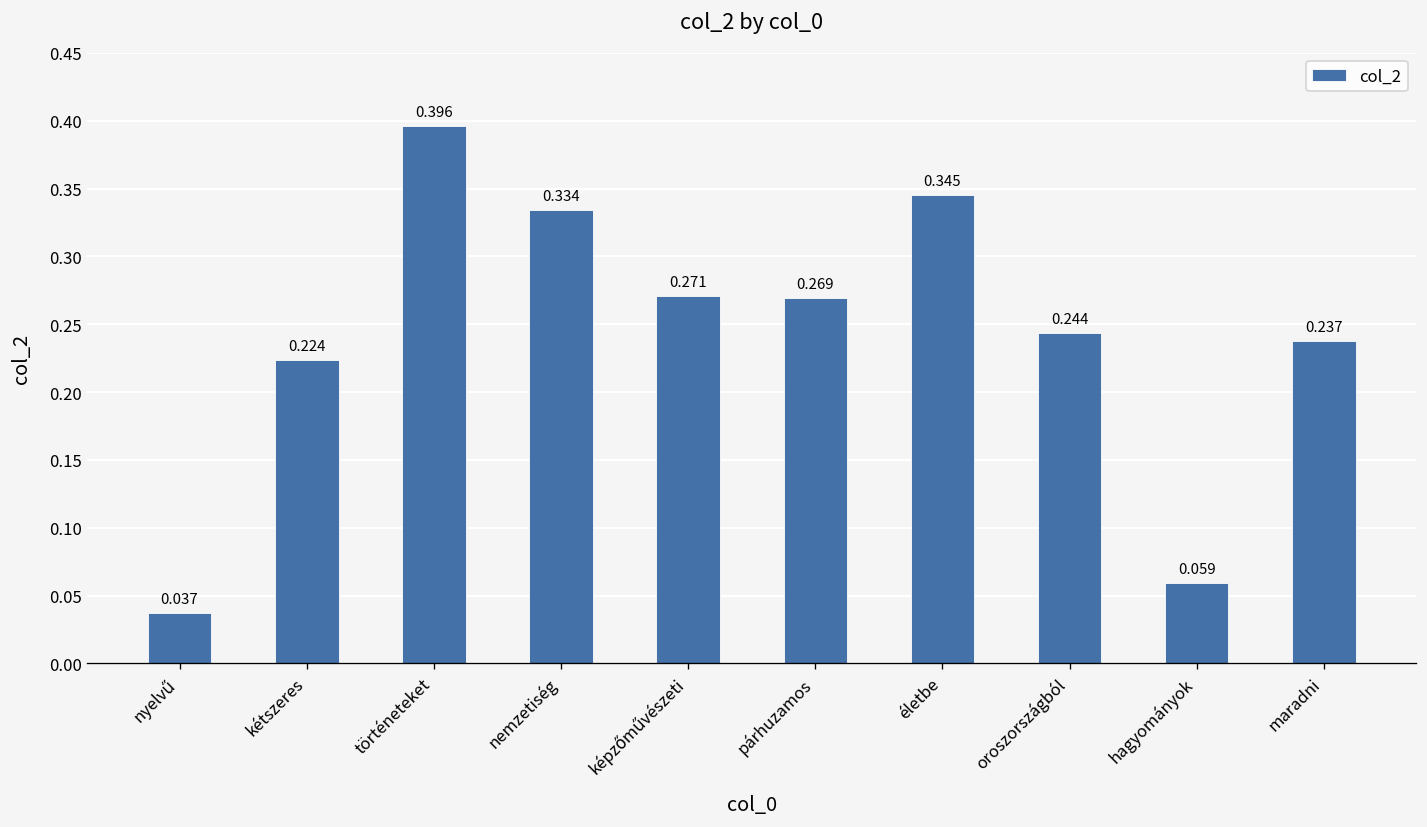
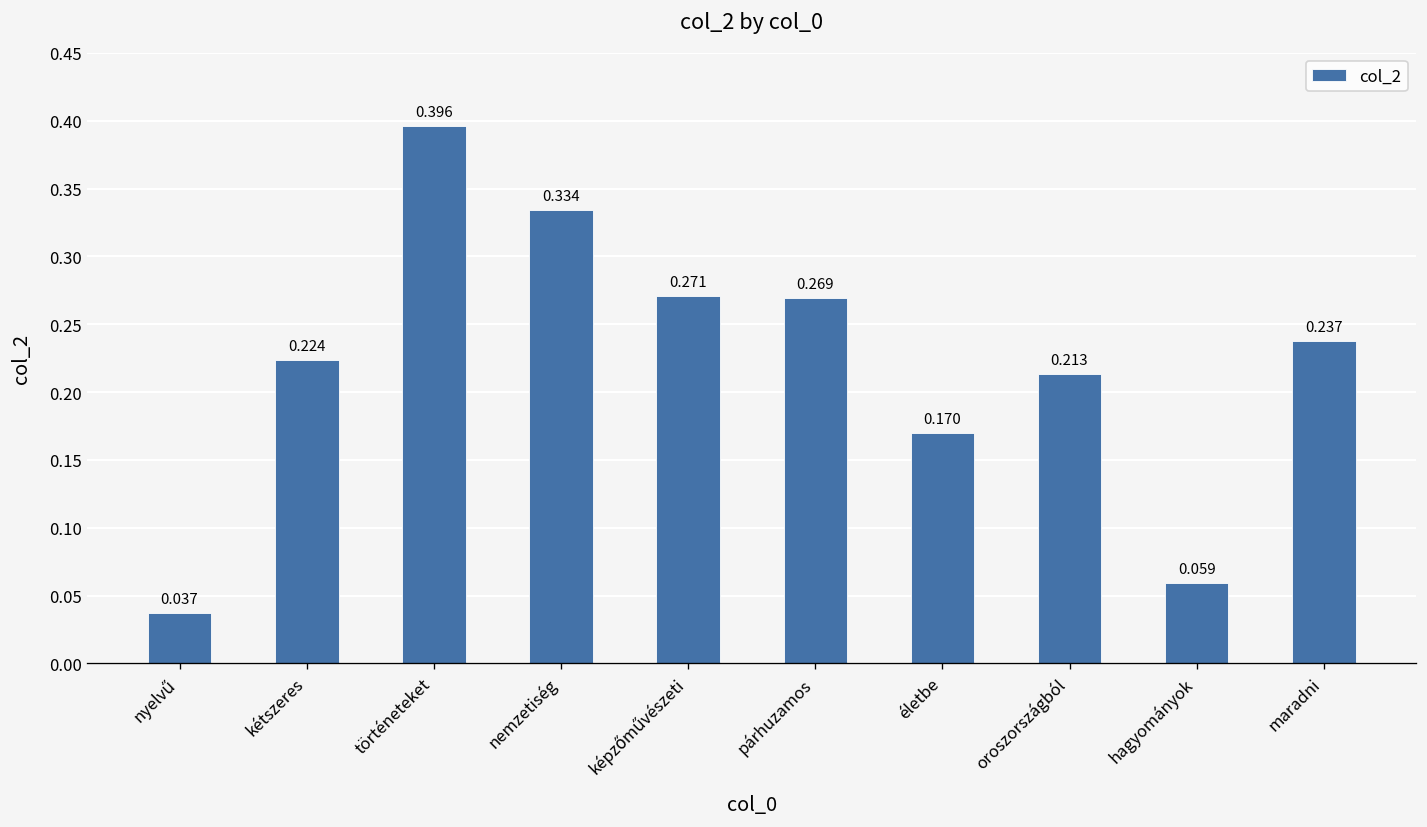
  {
    "nyelvű": 0.037,
    "kétszeres": 0.224,
    "történeteket": 0.396,
    "nemzetiség": 0.334,
    "képzőművészeti": 0.271,
    "párhuzamos": 0.269,
-   "életbe": 0.345,
-   "oroszországból": 0.244,
+   "életbe": 0.170,
+   "oroszországból": 0.213,
    "hagyományok": 0.059,
    "maradni": 0.237
  }
